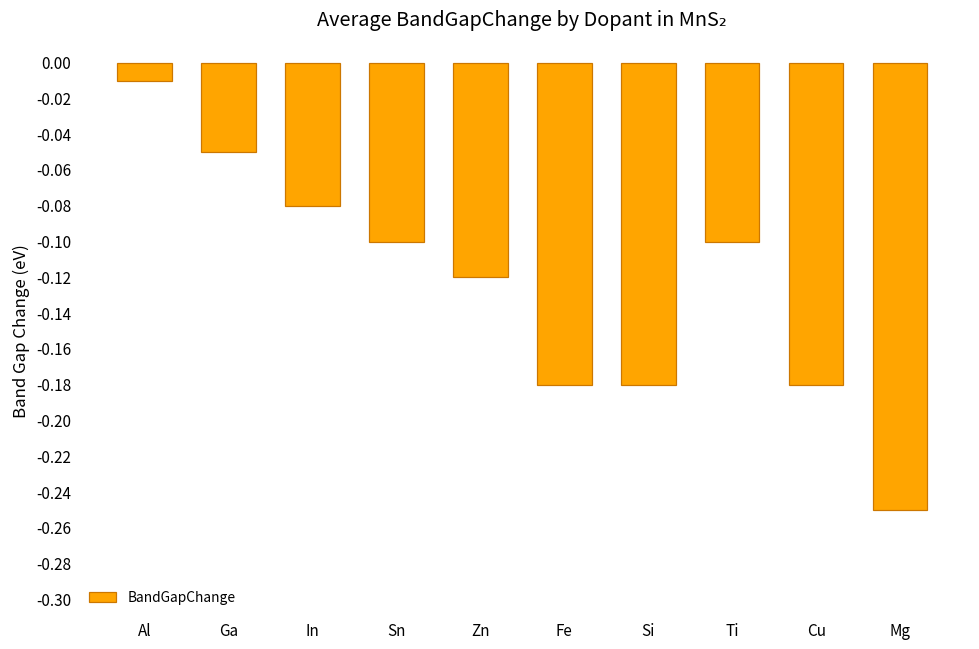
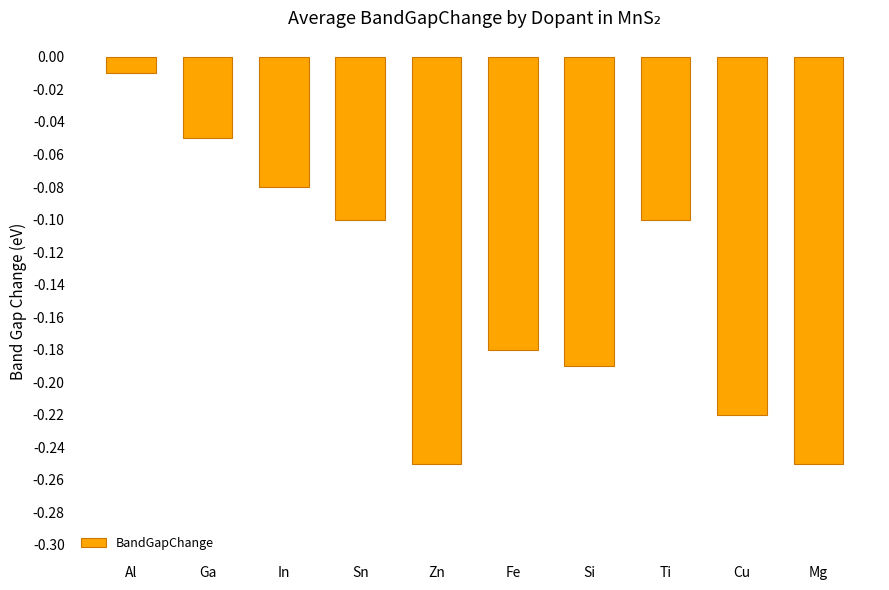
  {
    "Al": -0.01,
    "Ga": -0.05,
    "In": -0.08,
    "Sn": -0.10,
-   "Zn": -0.12,
+   "Zn": -0.25,
    "Fe": -0.18,
-   "Si": -0.18,
+   "Si": -0.19,
    "Ti": -0.10,
-   "Cu": -0.18,
+   "Cu": -0.22,
    "Mg": -0.25
  }
